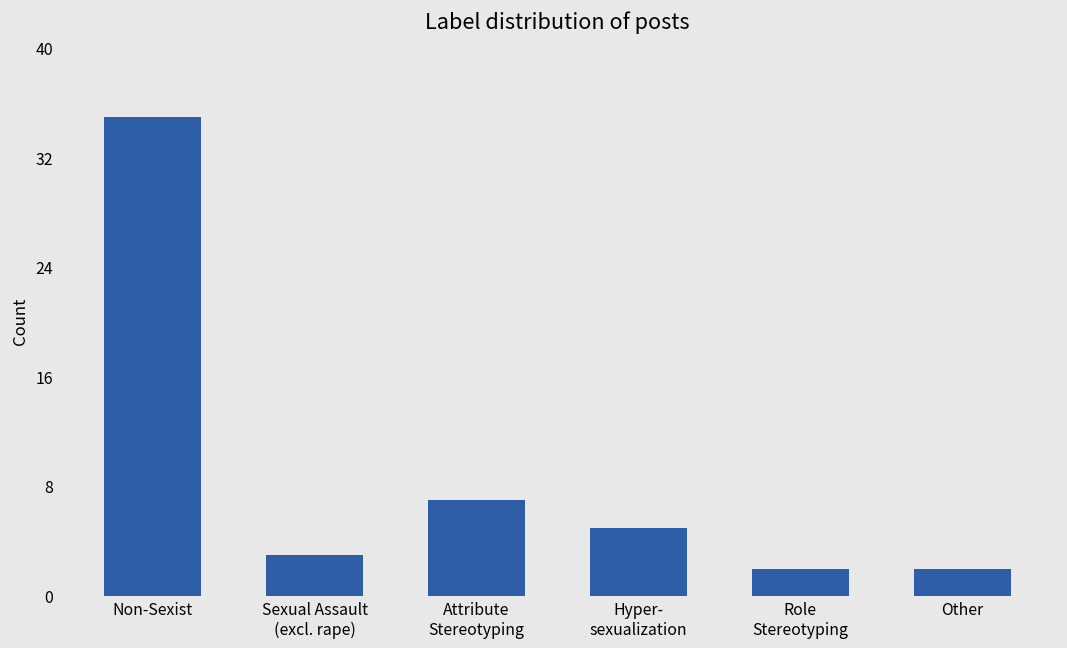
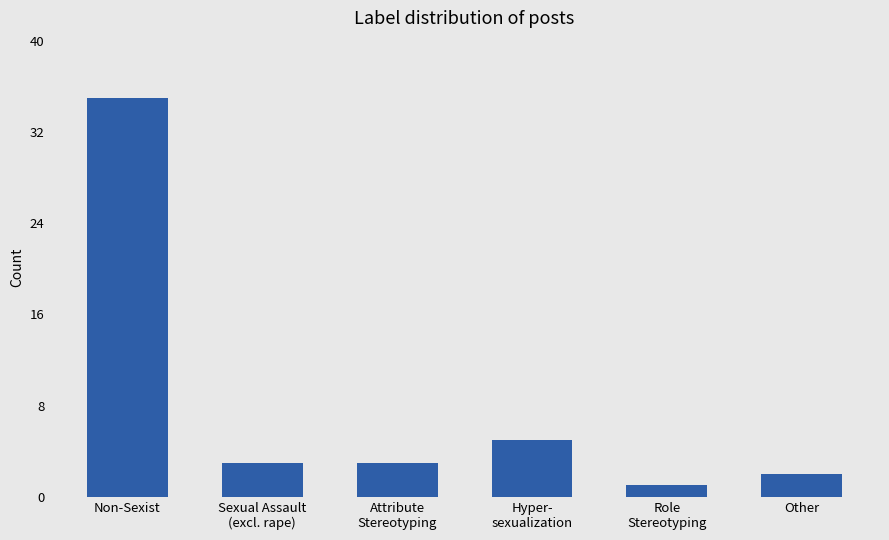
  {
    "Non-Sexist": 35,
    "Sexual Assault (excl. rape)": 3,
-   "Attribute Stereotyping": 7,
+   "Attribute Stereotyping": 3,
    "Hyper- sexualization": 5,
-   "Role Stereotyping": 2,
+   "Role Stereotyping": 1,
    "Other": 2
  }
